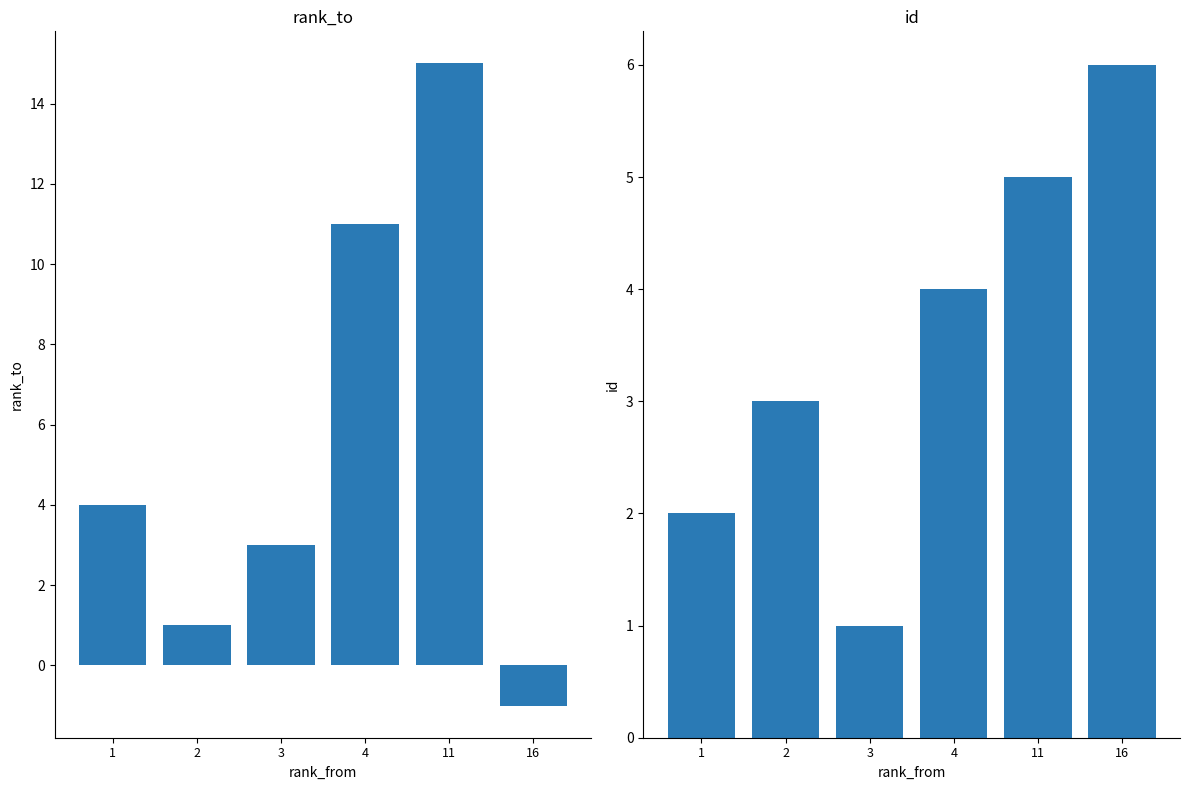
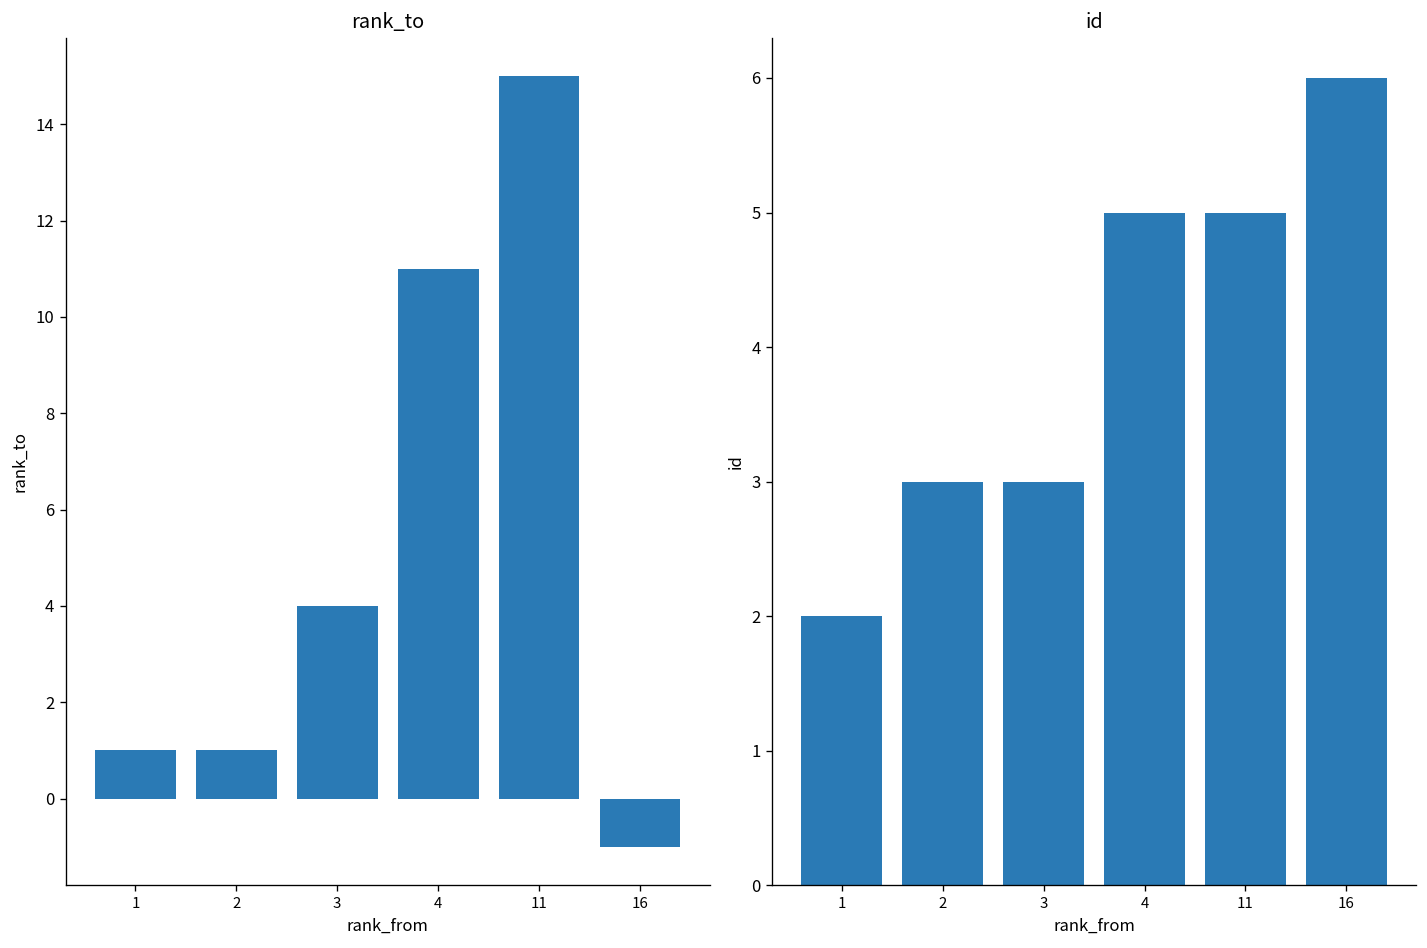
  {
    "rank_to": {
-     "1": 4,
+     "1": 1,
      "2": 1,
-     "3": 3,
+     "3": 4,
      "4": 11,
      "11": 15,
      "16": -1
    },
    "id": {
      "1": 2,
      "2": 3,
-     "3": 1,
-     "4": 4,
+     "3": 3,
+     "4": 5,
      "11": 5,
      "16": 6
    }
  }
